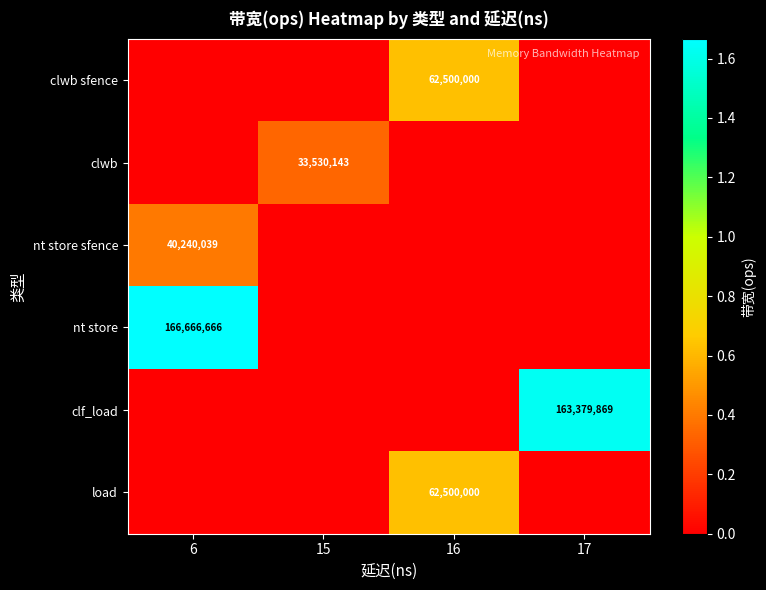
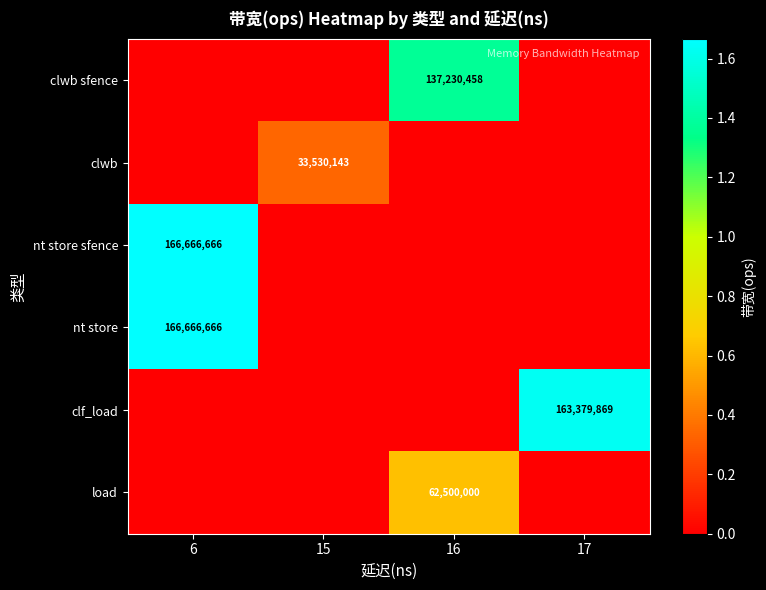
  {
    "clwb sfence": {
-     "16": "62,500,000"
+     "16": "137,230,458"
    },
    "clwb": {
      "15": "33,530,143"
    },
    "nt store sfence": {
-     "6": "40,240,039"
+     "6": "166,666,666"
    },
    "nt store": {
      "6": "166,666,666"
    },
    "clf_load": {
      "17": "163,379,869"
    },
    "load": {
      "16": "62,500,000"
    }
  }
